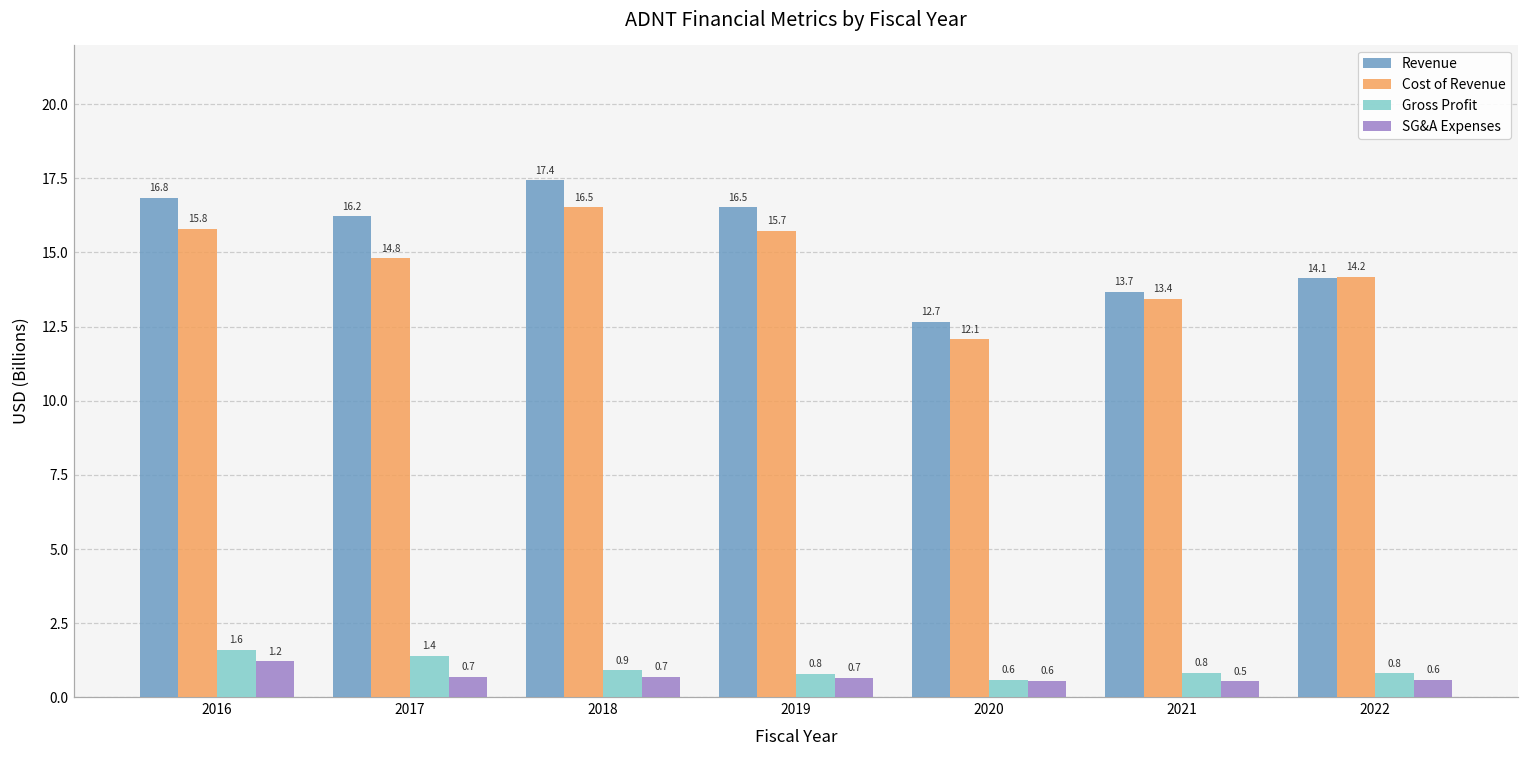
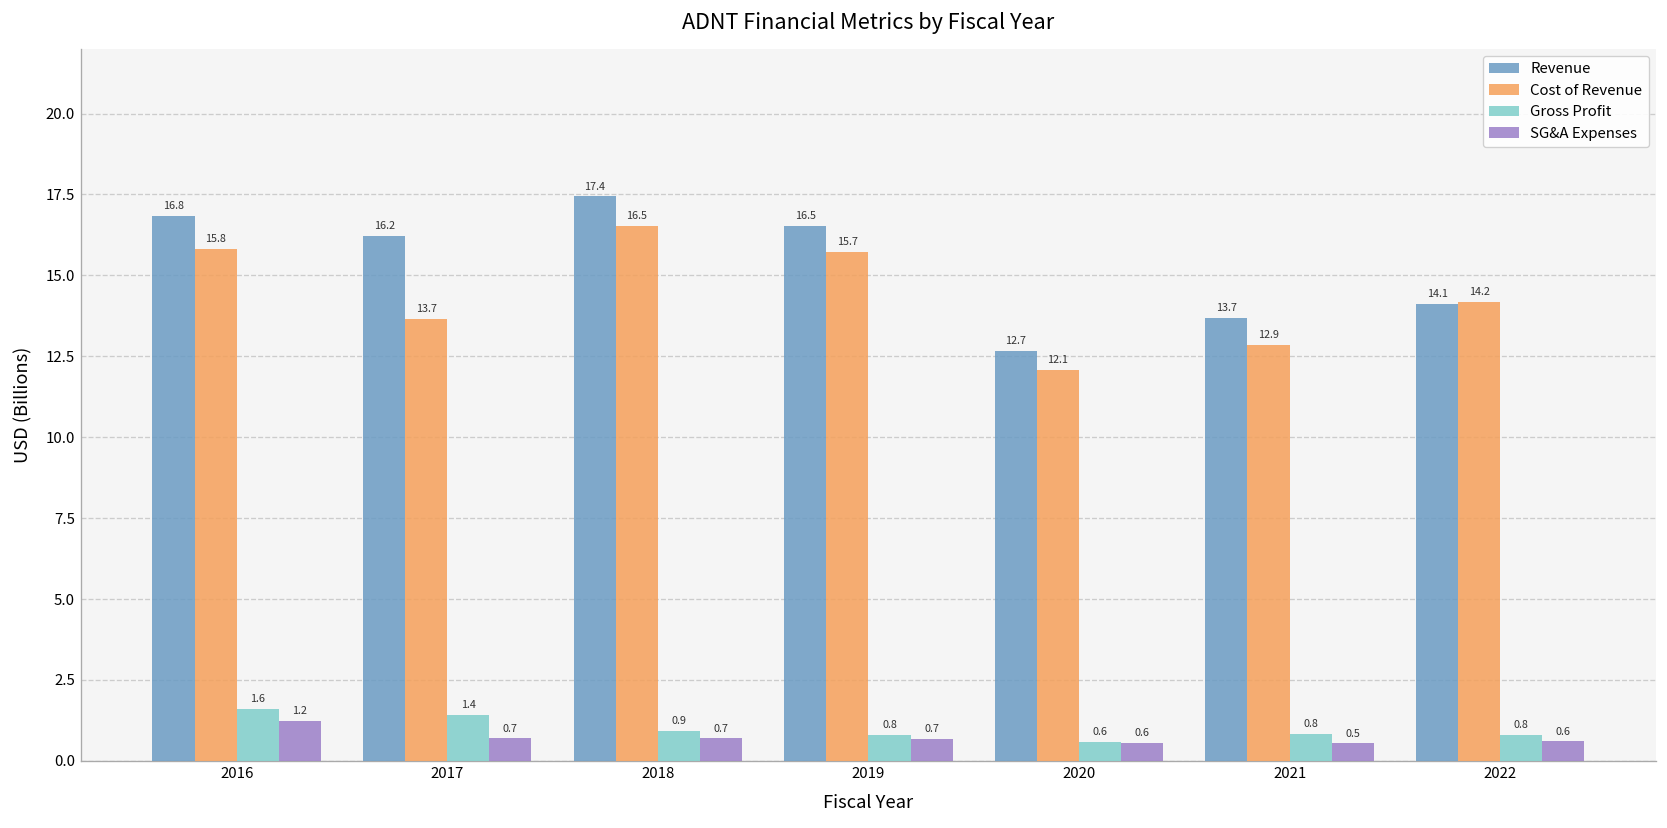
  {
    "Cost of Revenue": {
      "2016": 15.8,
-     "2017": 14.8,
+     "2017": 13.7,
      "2018": 16.5,
      "2019": 15.7,
      "2020": 12.1,
-     "2021": 13.4,
+     "2021": 12.9,
      "2022": 14.2
    }
  }
